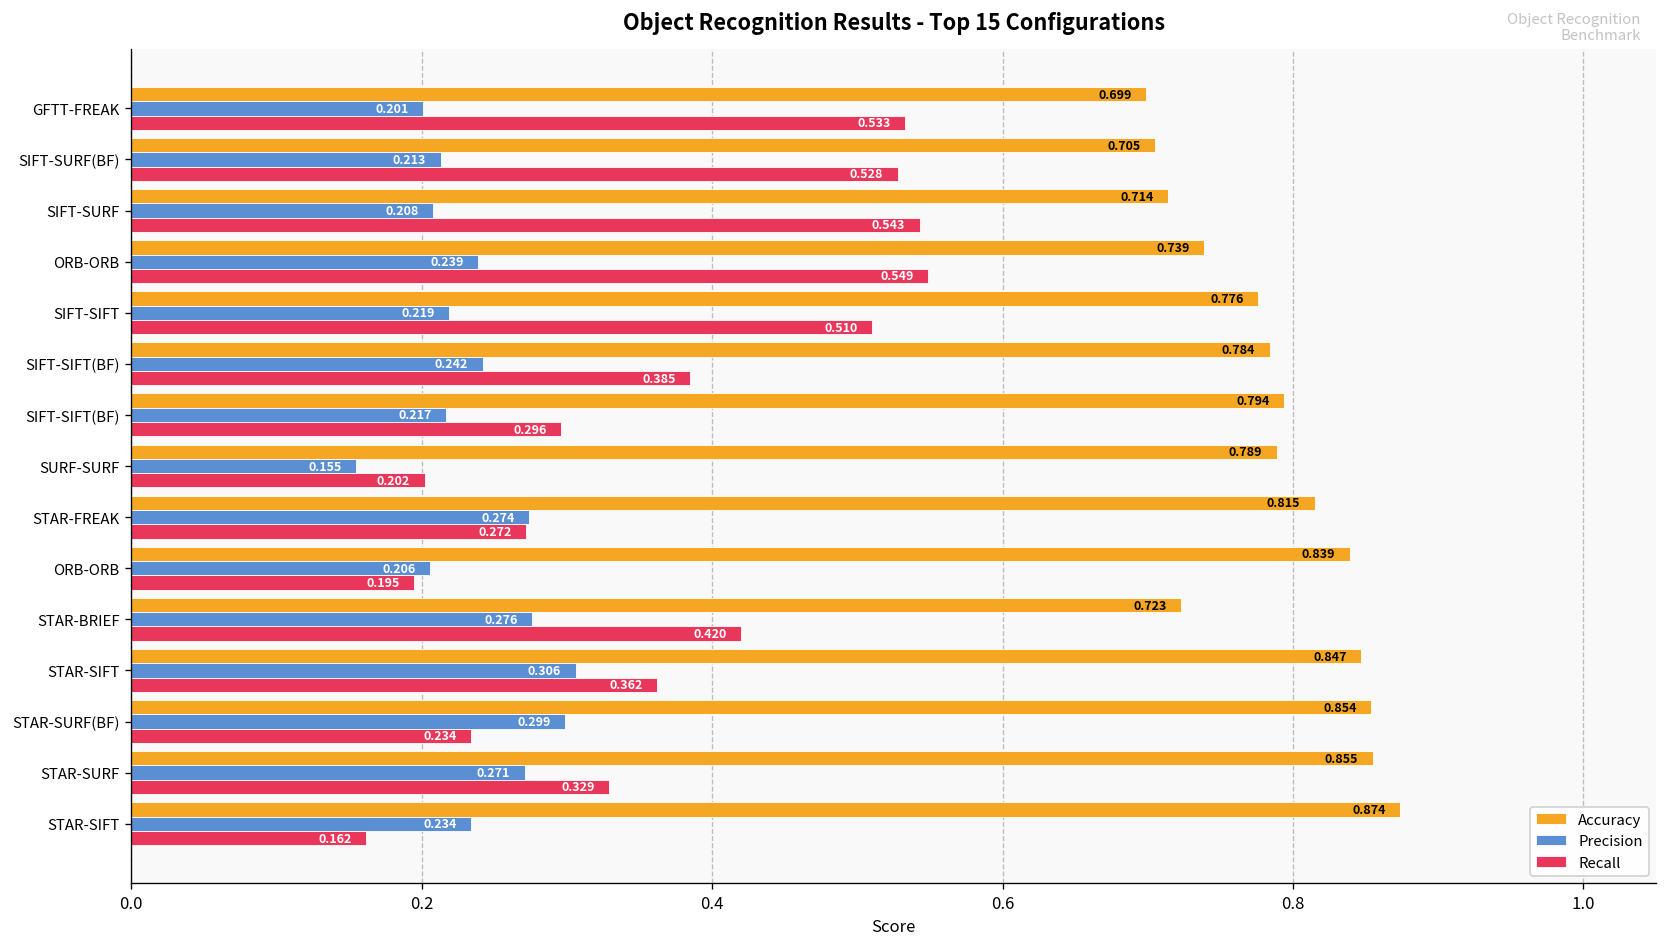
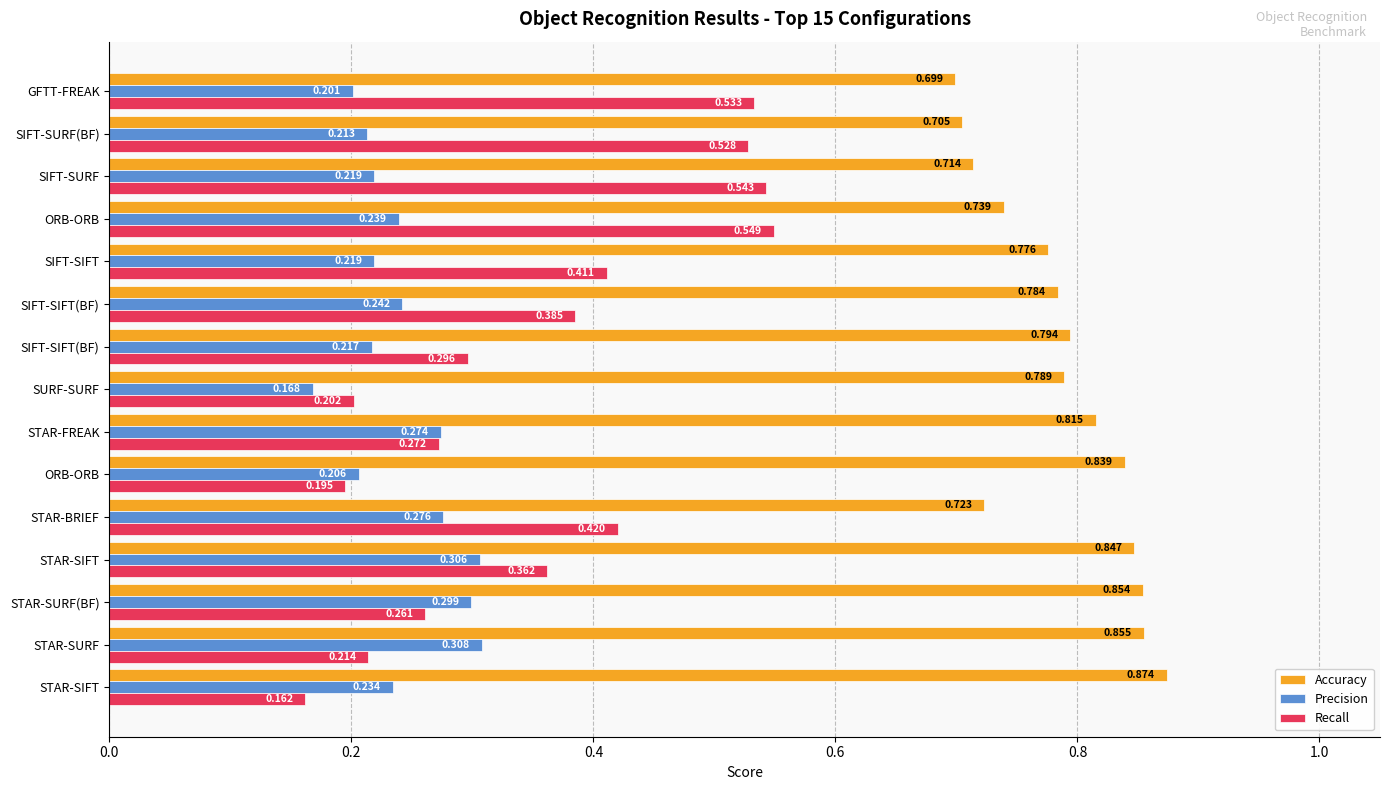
  {
    "Accuracy": {
      "GFTT-FREAK": 0.699,
      "SIFT-SURF(BF)": 0.705,
      "SIFT-SURF": 0.714,
      "SIFT-SIFT": 0.776,
      "SURF-SURF": 0.789,
      "STAR-FREAK": 0.815,
      "STAR-BRIEF": 0.723,
      "STAR-SURF(BF)": 0.854,
      "STAR-SURF": 0.855
    },
    "Precision": {
      "GFTT-FREAK": 0.201,
      "SIFT-SURF(BF)": 0.213,
-     "SIFT-SURF": 0.208,
+     "SIFT-SURF": 0.219,
      "SIFT-SIFT": 0.219,
-     "SURF-SURF": 0.155,
+     "SURF-SURF": 0.168,
      "STAR-FREAK": 0.274,
      "STAR-BRIEF": 0.276,
      "STAR-SURF(BF)": 0.299,
-     "STAR-SURF": 0.271
+     "STAR-SURF": 0.308
    },
    "Recall": {
      "GFTT-FREAK": 0.533,
      "SIFT-SURF(BF)": 0.528,
      "SIFT-SURF": 0.543,
-     "SIFT-SIFT": 0.510,
+     "SIFT-SIFT": 0.411,
      "SURF-SURF": 0.202,
      "STAR-FREAK": 0.272,
      "STAR-BRIEF": 0.420,
-     "STAR-SURF(BF)": 0.234,
-     "STAR-SURF": 0.329
+     "STAR-SURF(BF)": 0.261,
+     "STAR-SURF": 0.214
    }
  }
